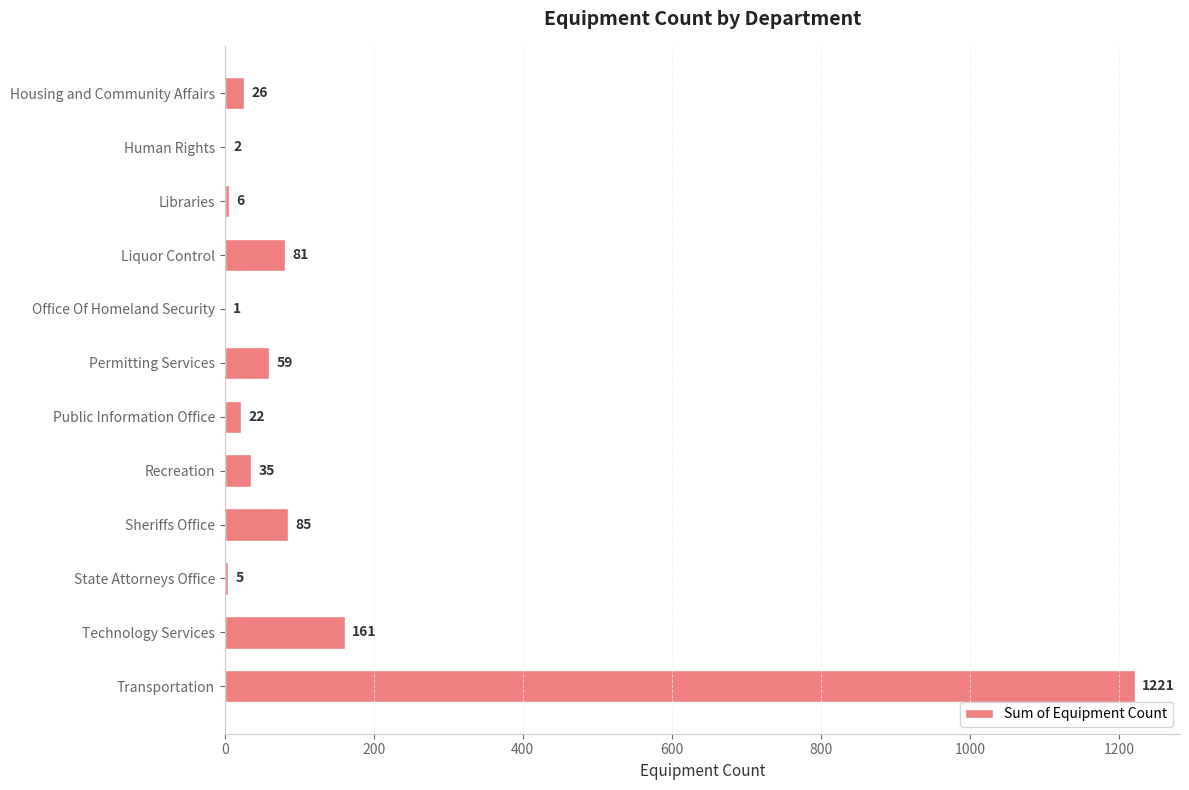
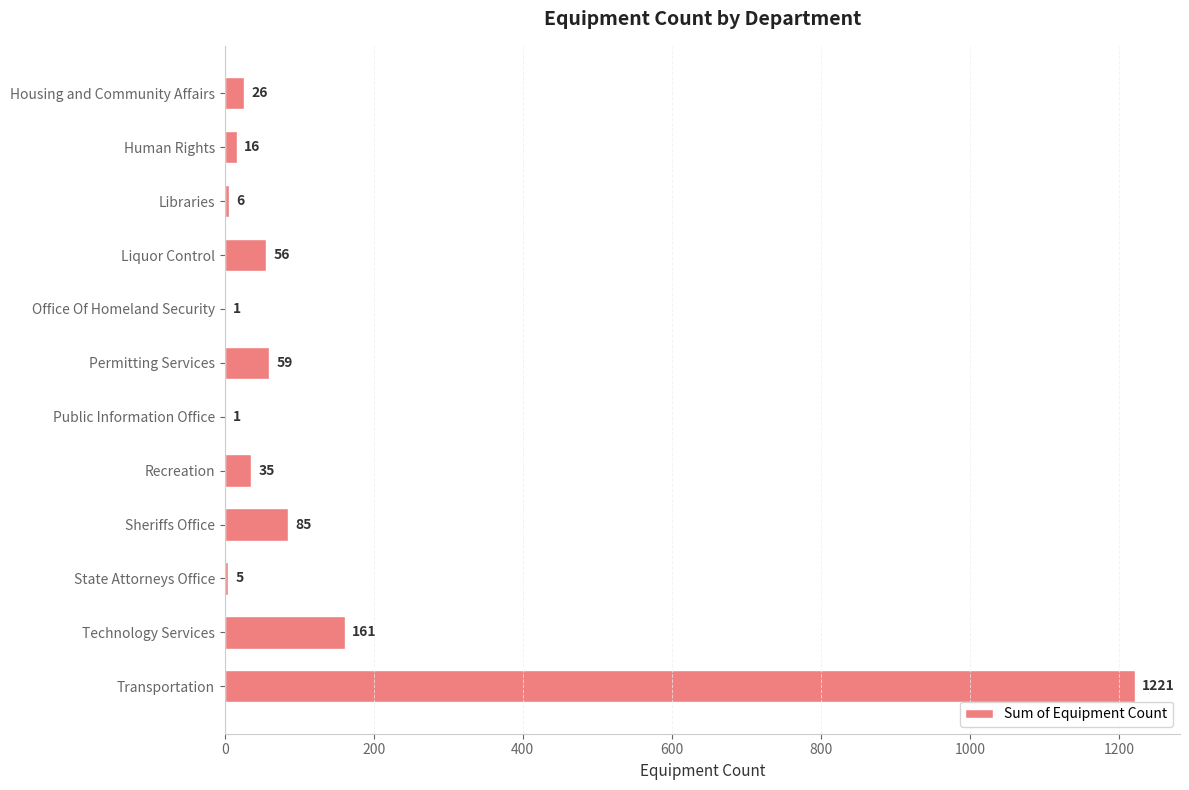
  {
    "Housing and Community Affairs": 26,
-   "Human Rights": 2,
+   "Human Rights": 16,
    "Libraries": 6,
-   "Liquor Control": 81,
+   "Liquor Control": 56,
    "Office Of Homeland Security": 1,
    "Permitting Services": 59,
-   "Public Information Office": 22,
+   "Public Information Office": 1,
    "Recreation": 35,
    "Sheriffs Office": 85,
    "State Attorneys Office": 5,
    "Technology Services": 161,
    "Transportation": 1221
  }
